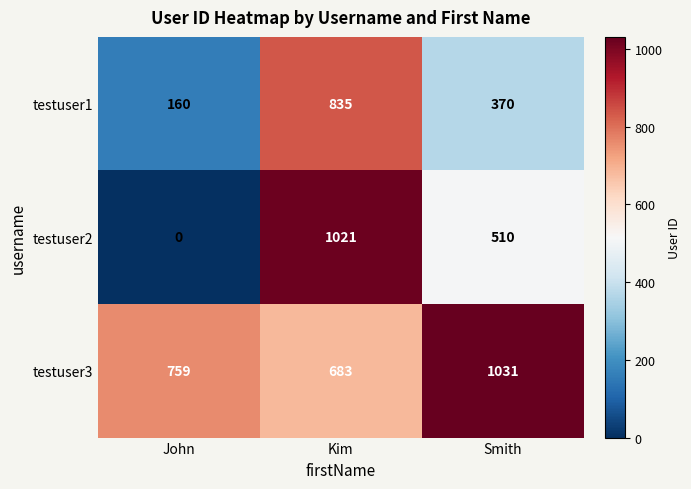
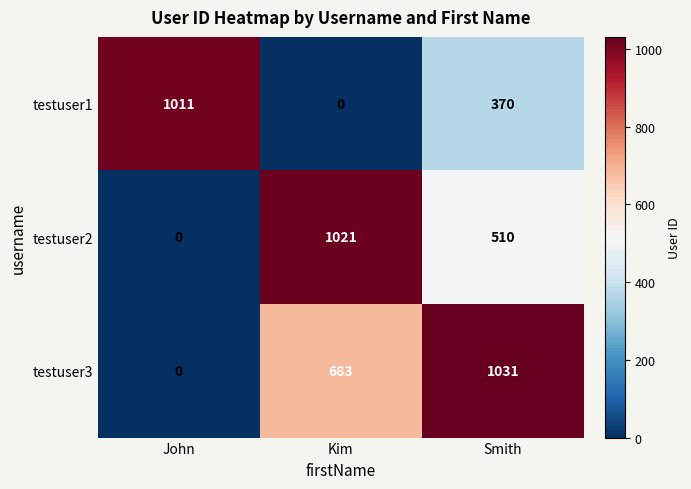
  {
    "testuser1": {
-     "John": 160,
-     "Kim": 835,
+     "John": 1011,
+     "Kim": 0,
      "Smith": 370
    },
    "testuser2": {
      "John": 0,
      "Kim": 1021,
      "Smith": 510
    },
    "testuser3": {
-     "John": 759,
+     "John": 0,
      "Kim": 683,
      "Smith": 1031
    }
  }
